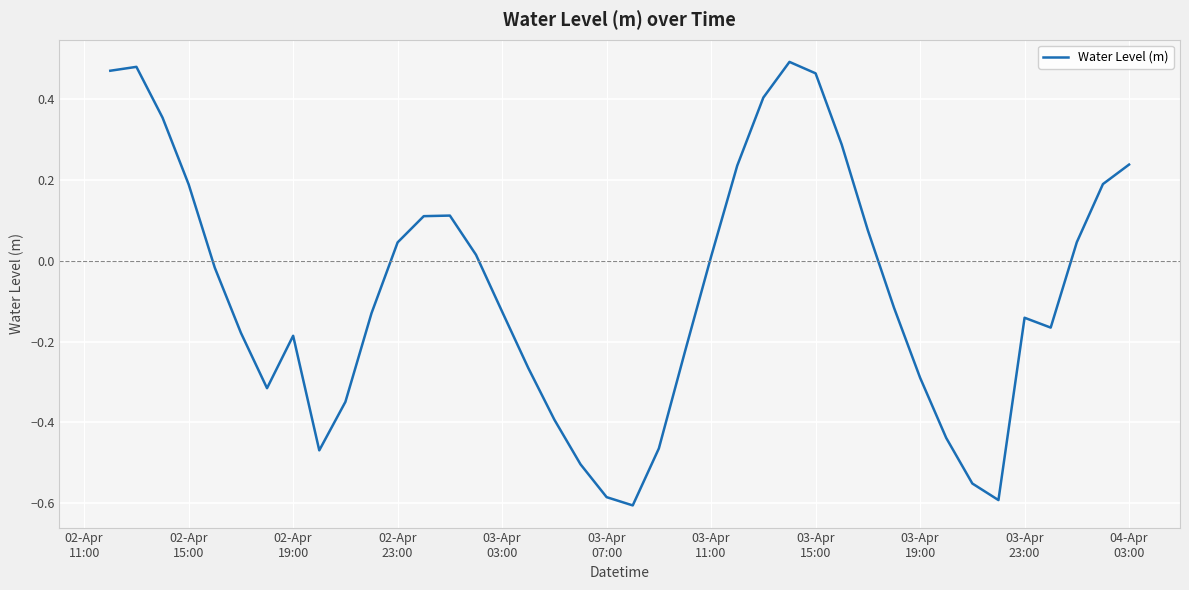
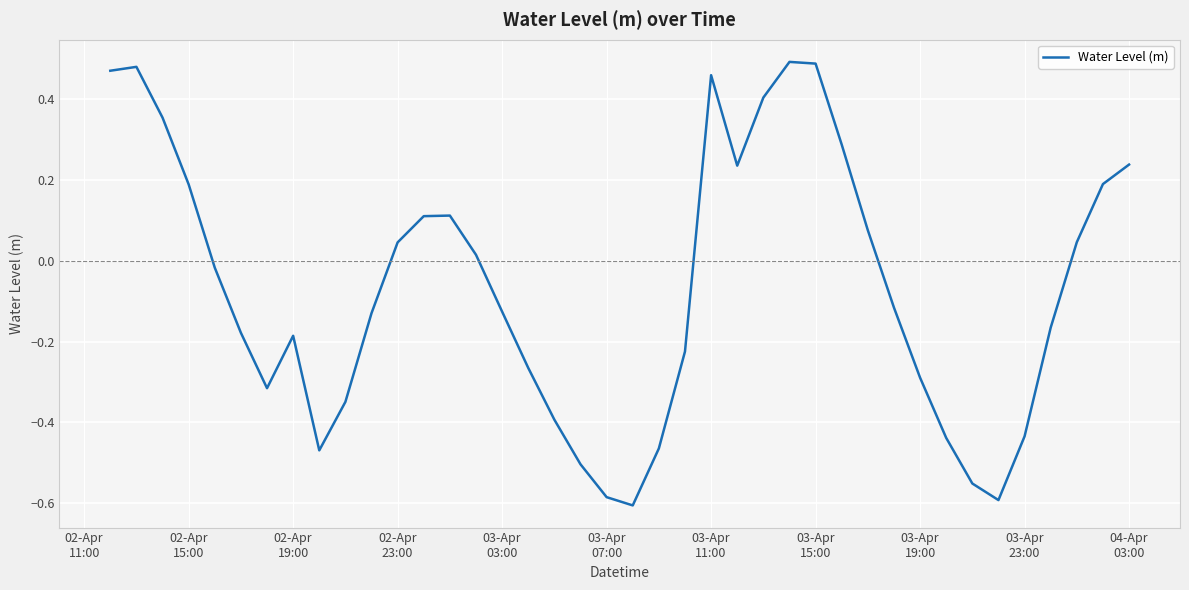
  {
    "02-Apr 15:00": 0.19,
    "02-Apr 19:00": -0.19,
    "02-Apr 23:00": 0.04,
    "03-Apr 03:00": -0.13,
    "03-Apr 07:00": -0.58,
-   "03-Apr 11:00": 0.01,
-   "03-Apr 15:00": 0.46,
+   "03-Apr 11:00": 0.46,
+   "03-Apr 15:00": 0.49,
    "03-Apr 19:00": -0.29,
-   "03-Apr 23:00": -0.14,
+   "03-Apr 23:00": -0.43,
    "04-Apr 03:00": 0.24
  }
